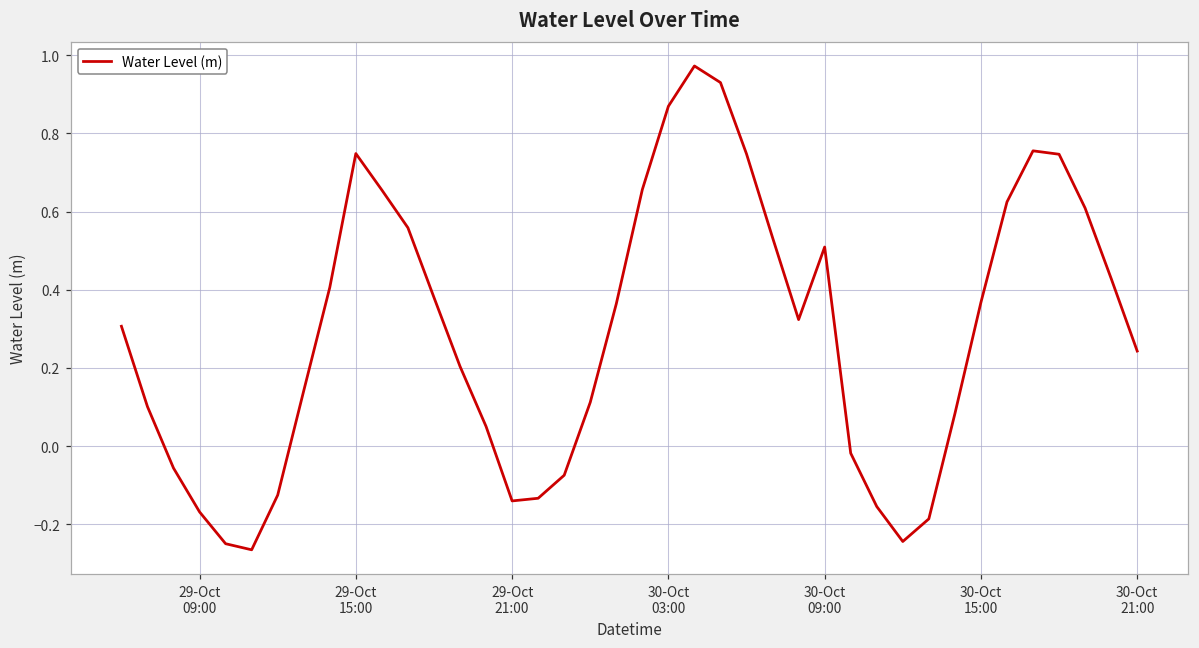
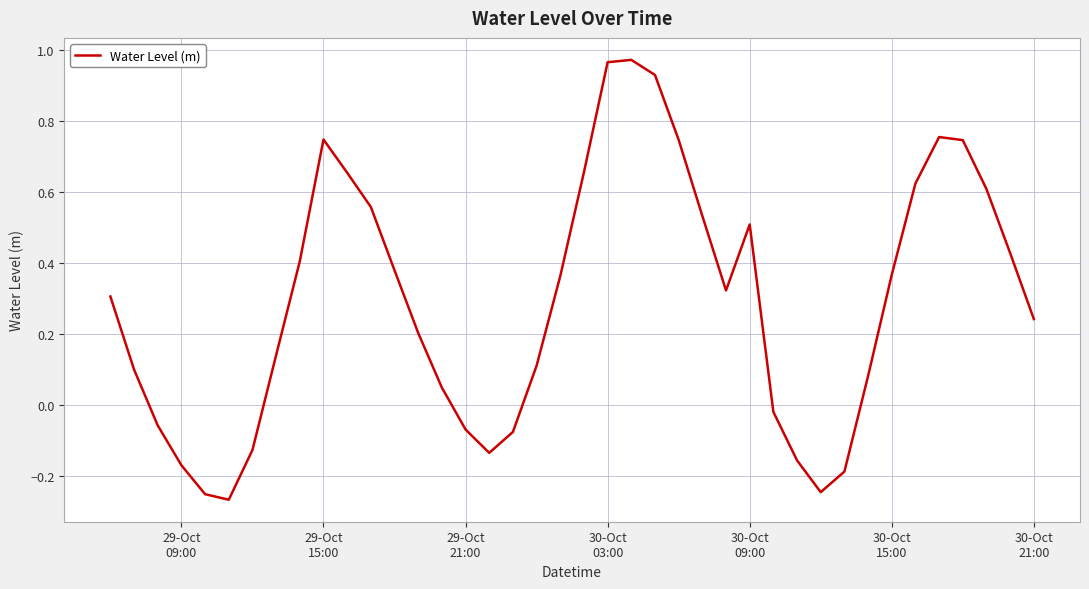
  {
    "29-Oct 09:00": -0.17,
    "29-Oct 15:00": 0.75,
-   "29-Oct 21:00": -0.14,
-   "30-Oct 03:00": 0.87,
+   "29-Oct 21:00": -0.07,
+   "30-Oct 03:00": 0.97,
    "30-Oct 09:00": 0.51,
    "30-Oct 15:00": 0.37,
    "30-Oct 21:00": 0.24
  }
